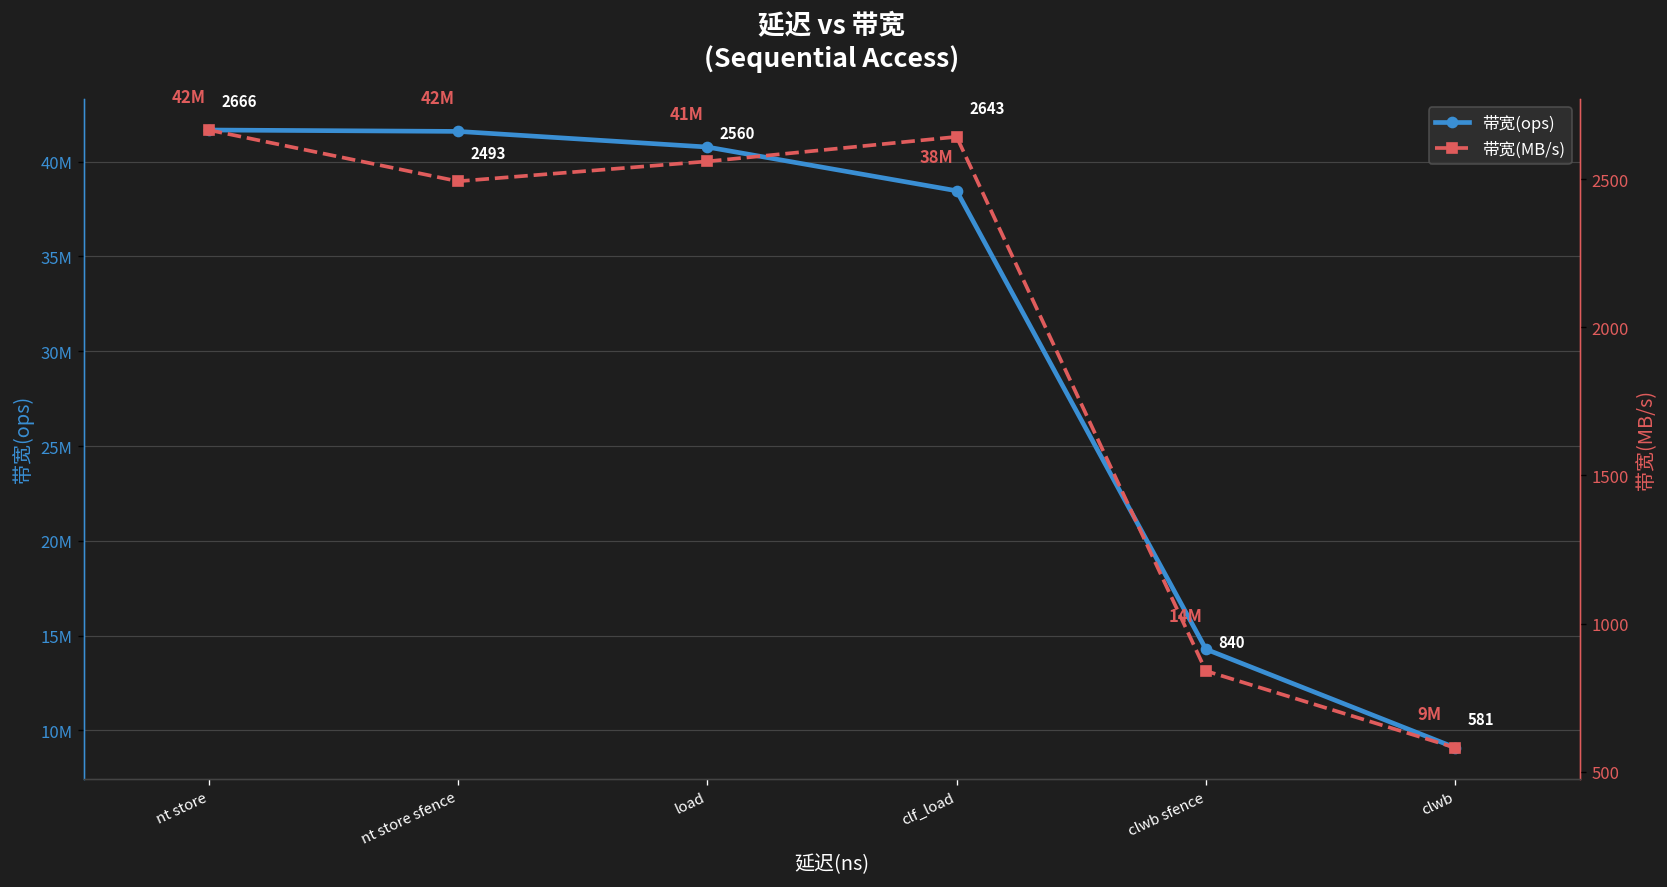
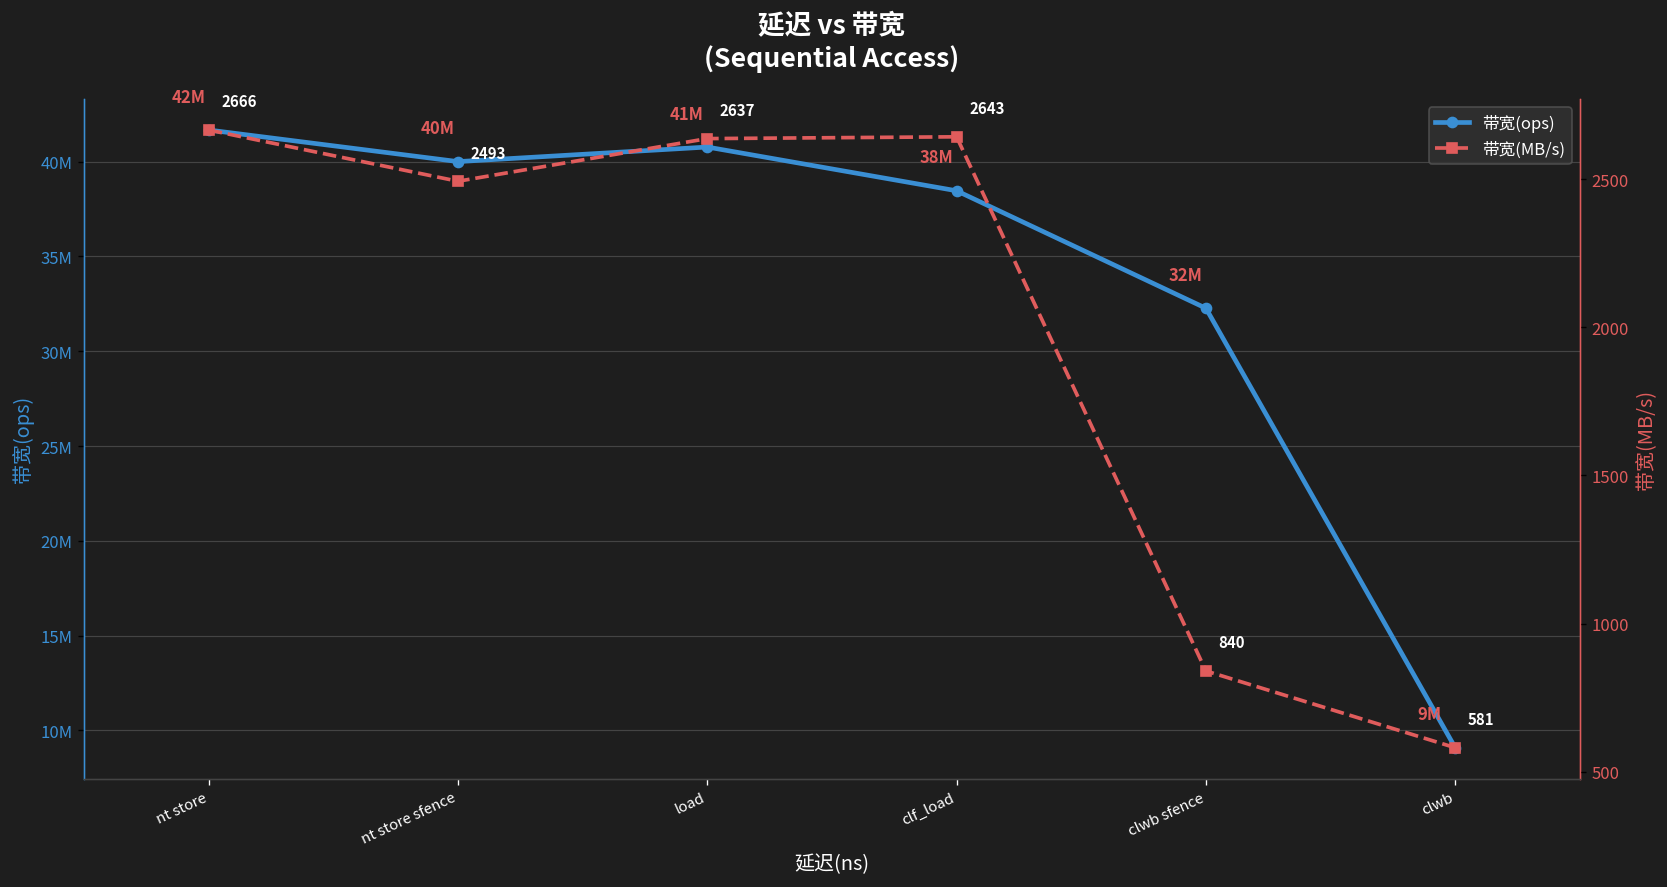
  {
    "带宽(ops)": {
      "nt store": "42M",
-     "nt store sfence": "42M",
+     "nt store sfence": "40M",
      "load": "41M",
      "clf_load": "38M",
-     "clwb sfence": "14M",
+     "clwb sfence": "32M",
      "clwb": "9M"
    },
    "带宽(MB/s)": {
      "nt store": "2666",
      "nt store sfence": "2493",
-     "load": "2560",
+     "load": "2637",
      "clf_load": "2643",
      "clwb sfence": "840",
      "clwb": "581"
    }
  }
